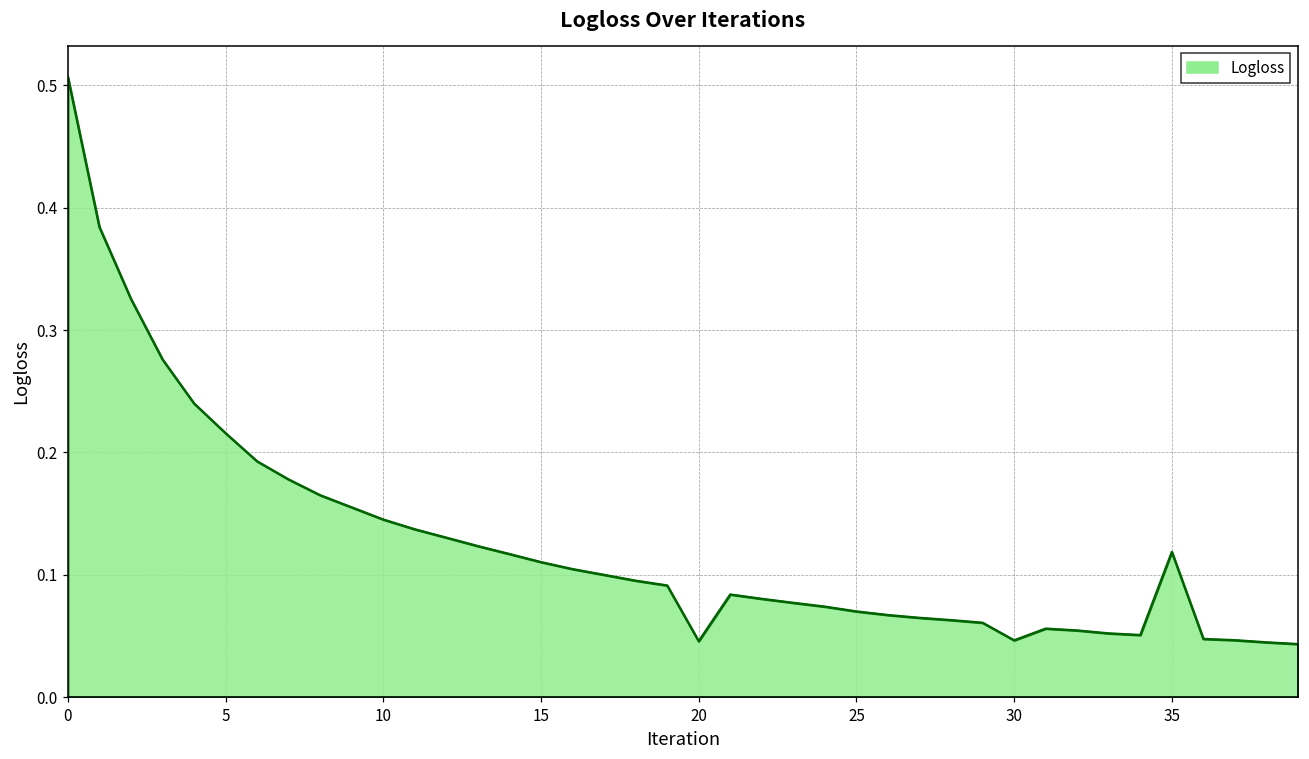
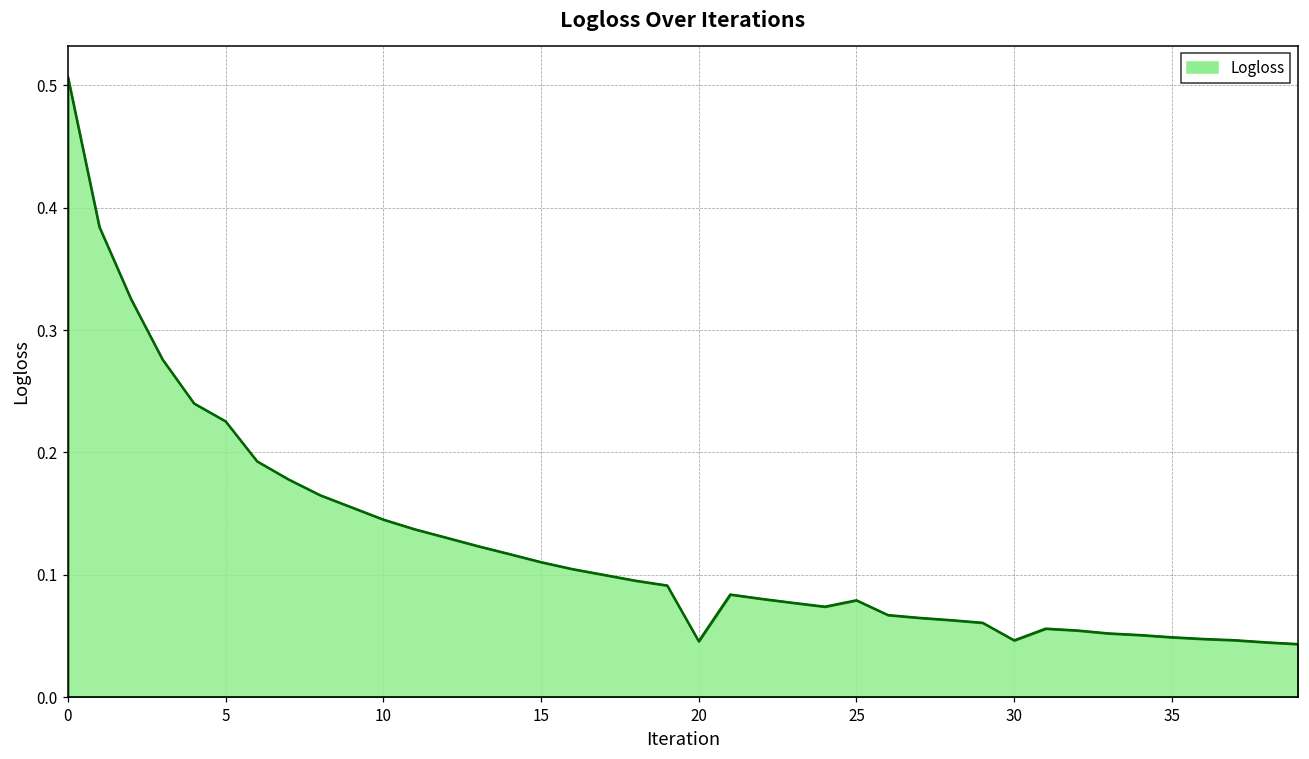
  {
    "0": 0.507,
-   "5": 0.216,
+   "5": 0.225,
    "10": 0.145,
    "15": 0.110,
    "20": 0.046,
-   "25": 0.070,
+   "25": 0.079,
    "30": 0.046,
-   "35": 0.119
+   "35": 0.049
  }
